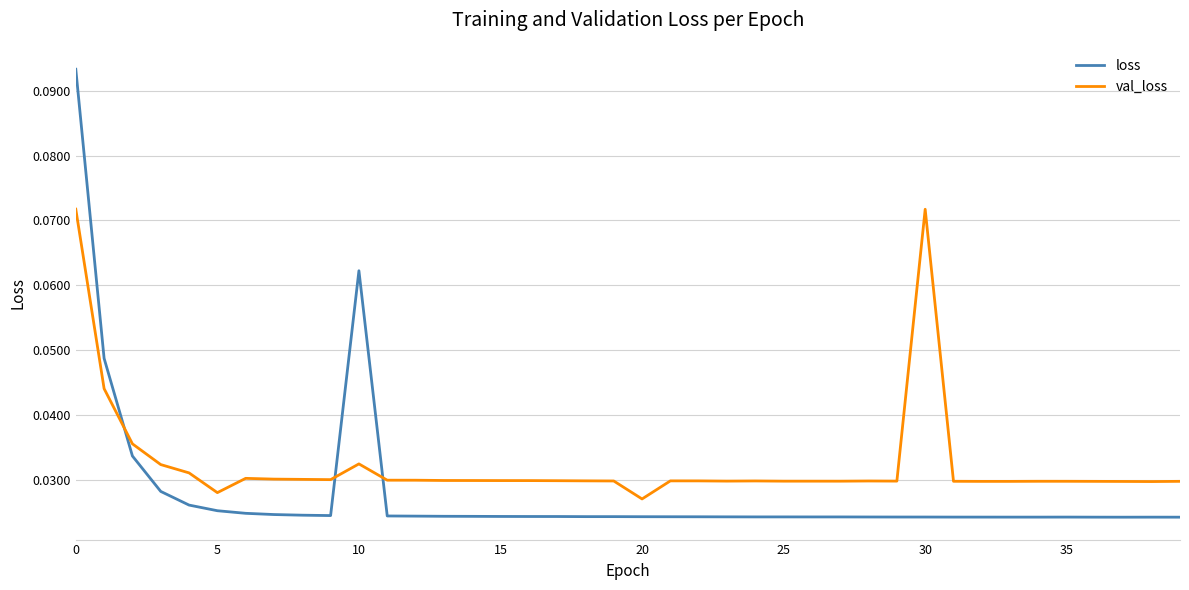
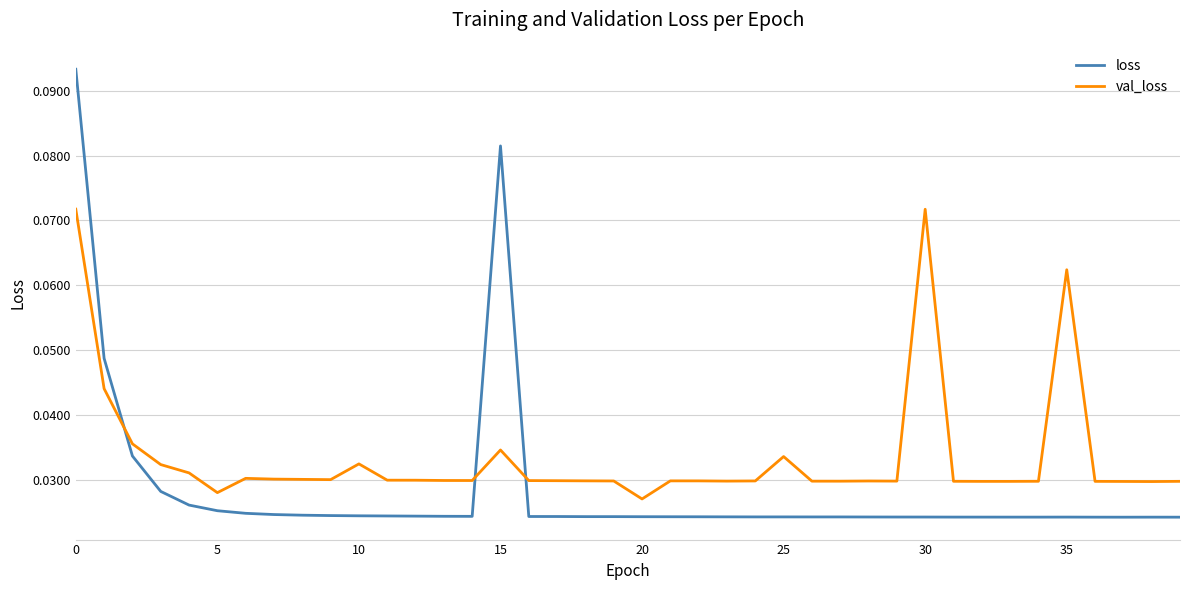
  {
    "loss": {
      "0": 0.093,
      "5": 0.025,
-     "10": 0.062,
-     "15": 0.024,
+     "10": 0.024,
+     "15": 0.081,
      "20": 0.024,
      "25": 0.024,
      "30": 0.024,
      "35": 0.024
    },
    "val_loss": {
      "0": 0.072,
      "5": 0.028,
      "10": 0.032,
-     "15": 0.030,
+     "15": 0.035,
      "20": 0.027,
-     "25": 0.030,
+     "25": 0.034,
      "30": 0.072,
-     "35": 0.030
+     "35": 0.062
    }
  }
